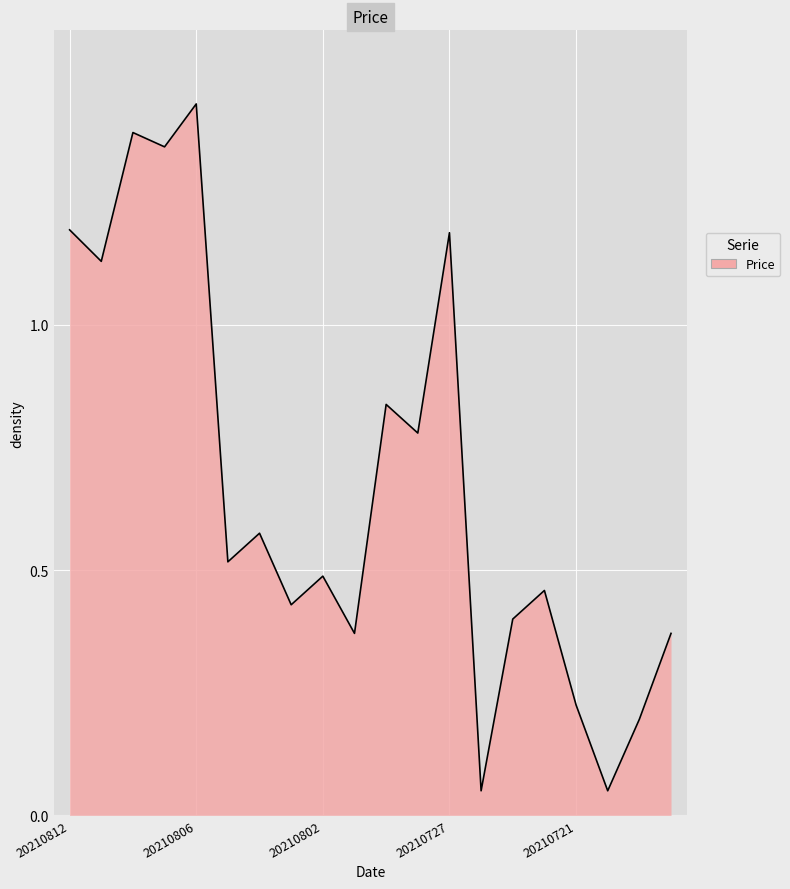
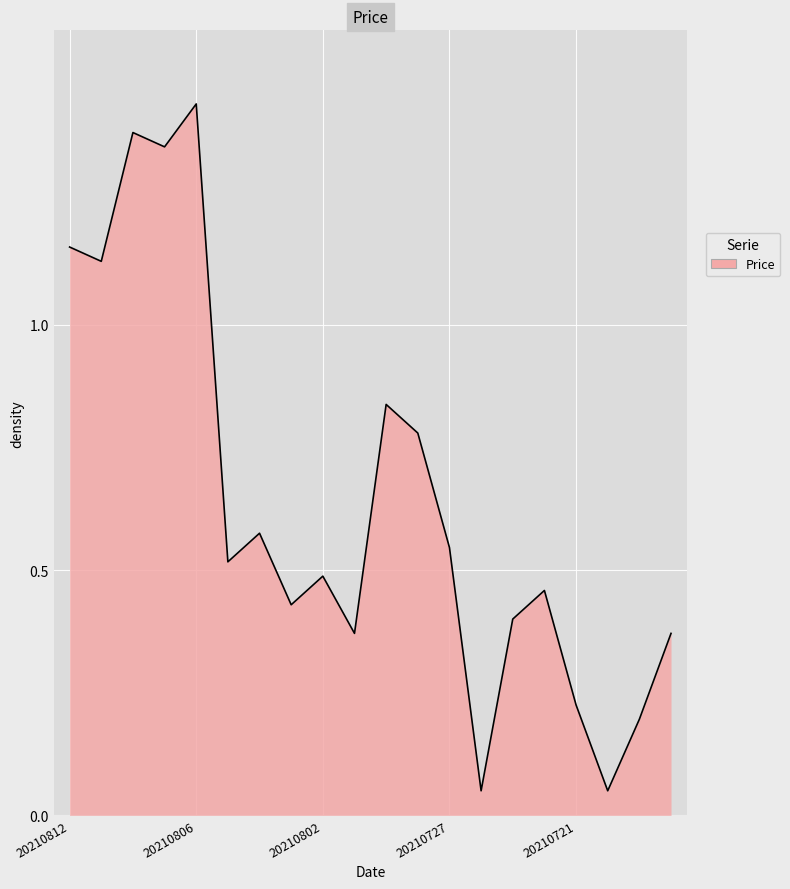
  {
-   "20210812": 1.19,
+   "20210812": 1.16,
    "20210806": 1.45,
    "20210802": 0.49,
-   "20210727": 1.19,
+   "20210727": 0.55,
    "20210721": 0.22
  }
